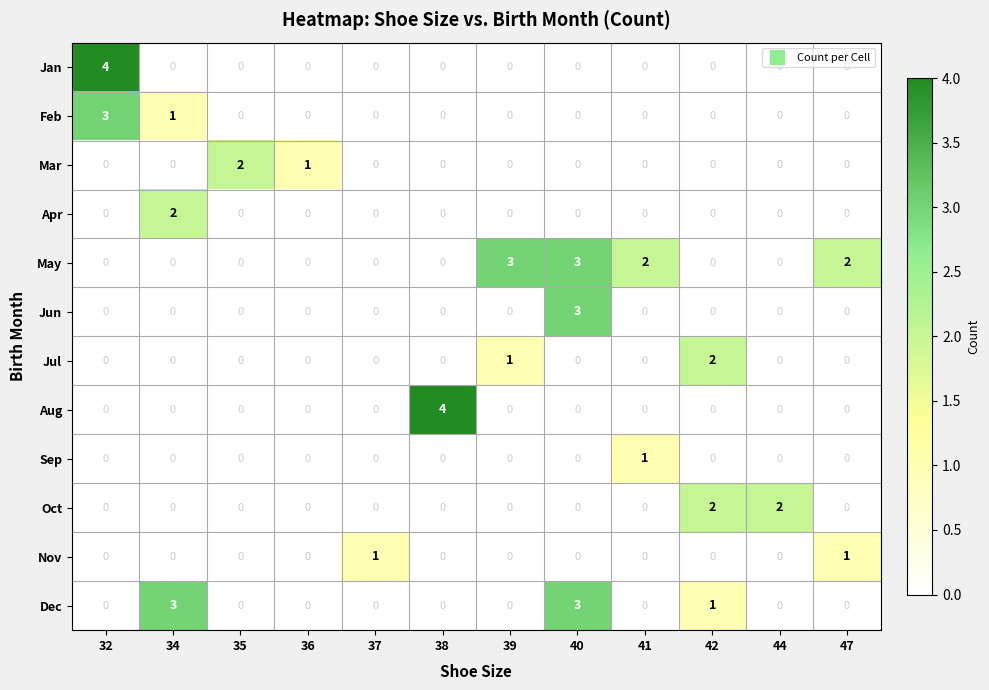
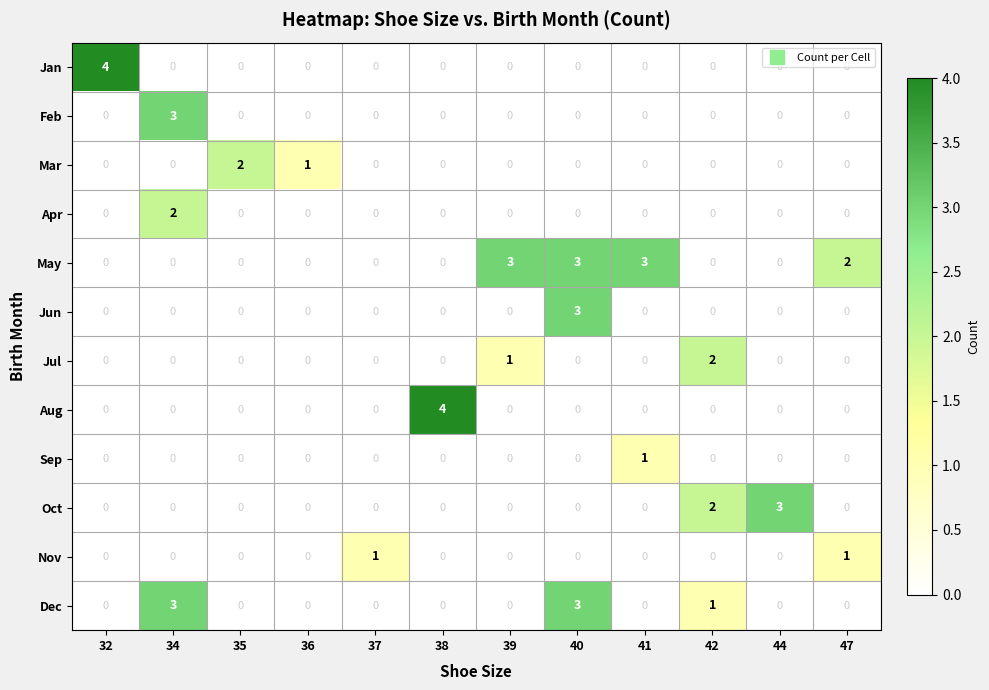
  {
    "Jan": {
      "32": 4,
      "34": 0,
      "35": 0,
      "36": 0,
      "37": 0,
      "38": 0,
      "39": 0,
      "40": 0,
      "41": 0,
      "42": 0
    },
    "Feb": {
-     "32": 3,
-     "34": 1,
+     "32": 0,
+     "34": 3,
      "35": 0,
      "36": 0,
      "37": 0,
      "38": 0,
      "39": 0,
      "40": 0,
      "41": 0,
      "42": 0,
      "44": 0,
      "47": 0
    },
    "Mar": {
      "32": 0,
      "34": 0,
      "35": 2,
      "36": 1,
      "37": 0,
      "38": 0,
      "39": 0,
      "40": 0,
      "41": 0,
      "42": 0,
      "44": 0,
      "47": 0
    },
    "Apr": {
      "32": 0,
      "34": 2,
      "35": 0,
      "36": 0,
      "37": 0,
      "38": 0,
      "39": 0,
      "40": 0,
      "41": 0,
      "42": 0,
      "44": 0,
      "47": 0
    },
    "May": {
      "32": 0,
      "34": 0,
      "35": 0,
      "36": 0,
      "37": 0,
      "38": 0,
      "39": 3,
      "40": 3,
-     "41": 2,
+     "41": 3,
      "42": 0,
      "44": 0,
      "47": 2
    },
    "Jun": {
      "32": 0,
      "34": 0,
      "35": 0,
      "36": 0,
      "37": 0,
      "38": 0,
      "39": 0,
      "40": 3,
      "41": 0,
      "42": 0,
      "44": 0,
      "47": 0
    },
    "Jul": {
      "32": 0,
      "34": 0,
      "35": 0,
      "36": 0,
      "37": 0,
      "38": 0,
      "39": 1,
      "40": 0,
      "41": 0,
      "42": 2,
      "44": 0,
      "47": 0
    },
    "Aug": {
      "32": 0,
      "34": 0,
      "35": 0,
      "36": 0,
      "37": 0,
      "38": 4,
      "39": 0,
      "40": 0,
      "41": 0,
      "42": 0,
      "44": 0,
      "47": 0
    },
    "Sep": {
      "32": 0,
      "34": 0,
      "35": 0,
      "36": 0,
      "37": 0,
      "38": 0,
      "39": 0,
      "40": 0,
      "41": 1,
      "42": 0,
      "44": 0,
      "47": 0
    },
    "Oct": {
      "32": 0,
      "34": 0,
      "35": 0,
      "36": 0,
      "37": 0,
      "38": 0,
      "39": 0,
      "40": 0,
      "41": 0,
      "42": 2,
-     "44": 2,
+     "44": 3,
      "47": 0
    },
    "Nov": {
      "32": 0,
      "34": 0,
      "35": 0,
      "36": 0,
      "37": 1,
      "38": 0,
      "39": 0,
      "40": 0,
      "41": 0,
      "42": 0,
      "44": 0,
      "47": 1
    },
    "Dec": {
      "32": 0,
      "34": 3,
      "35": 0,
      "36": 0,
      "37": 0,
      "38": 0,
      "39": 0,
      "40": 3,
      "41": 0,
      "42": 1,
      "44": 0,
      "47": 0
    }
  }
